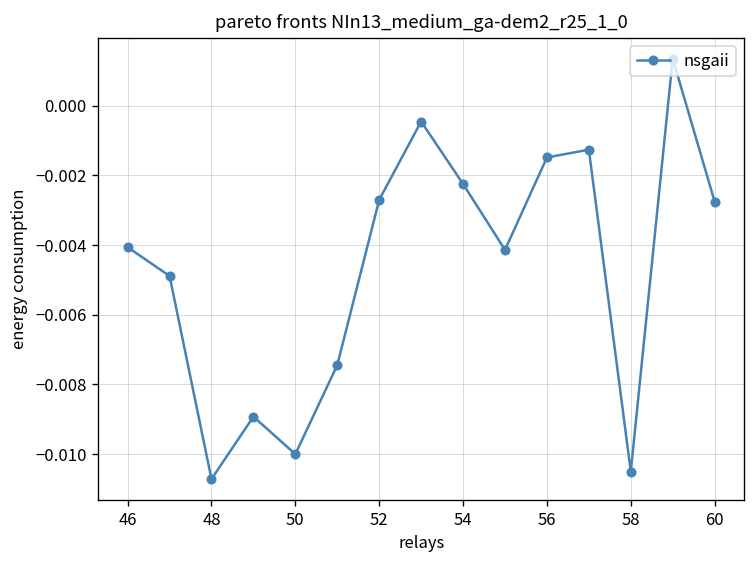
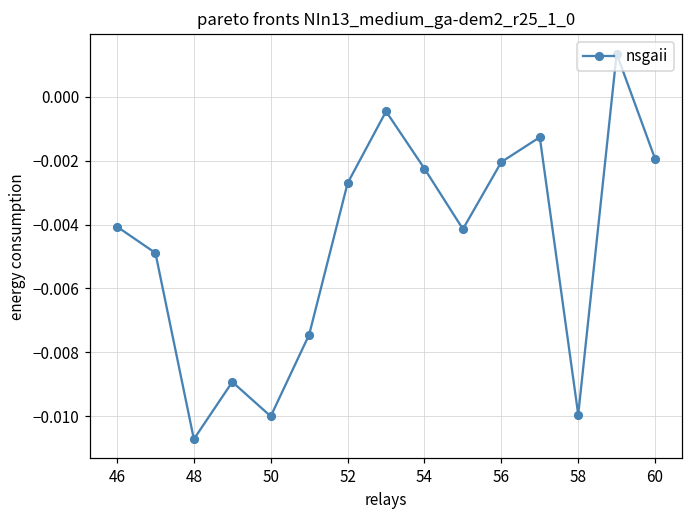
  {
    "46": -0.0041,
    "48": -0.0107,
    "50": -0.0100,
    "52": -0.0027,
    "54": -0.0022,
-   "56": -0.0015,
-   "58": -0.0105,
-   "60": -0.0028
+   "56": -0.0020,
+   "58": -0.0099,
+   "60": -0.0019
  }
